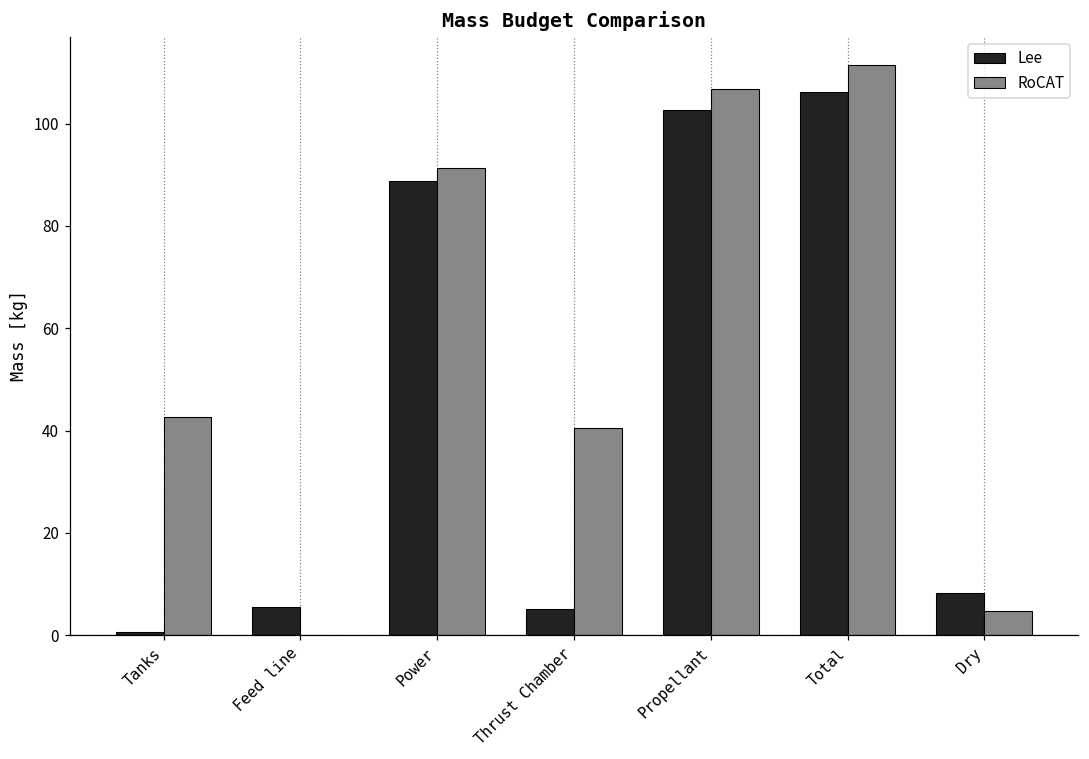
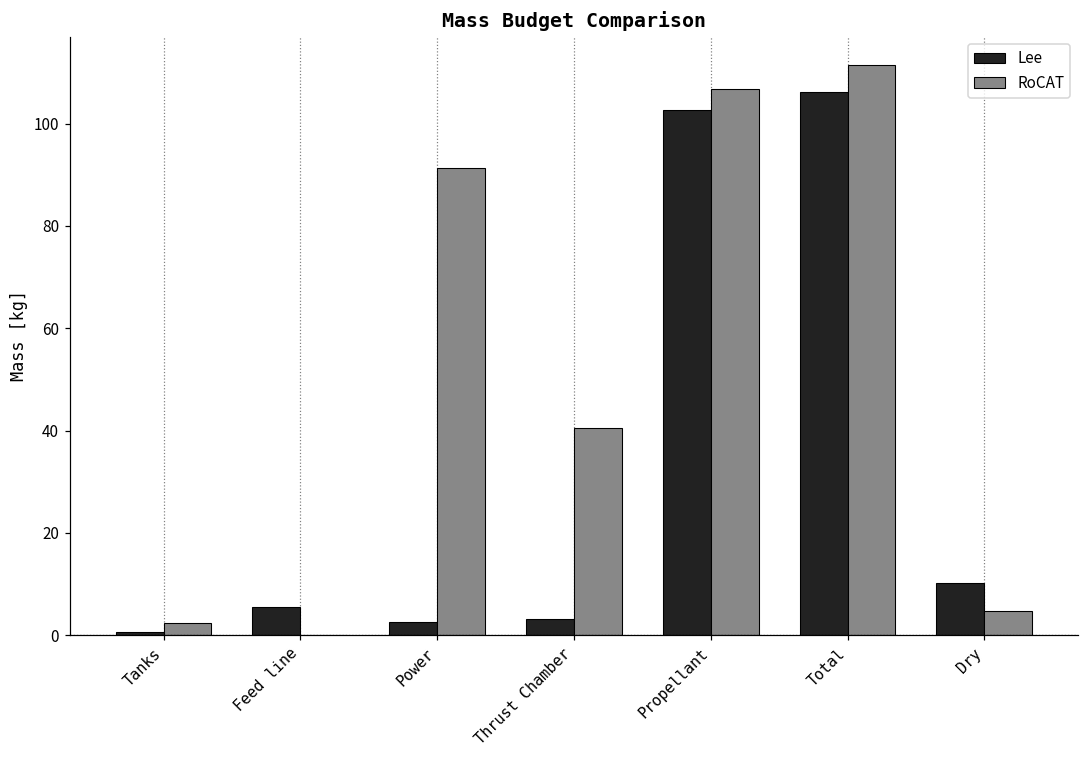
  {
    "Lee": {
      "Tanks": 1,
      "Feed line": 6,
-     "Power": 89,
-     "Thrust Chamber": 5,
+     "Power": 3,
+     "Thrust Chamber": 3,
      "Propellant": 103,
      "Total": 106,
-     "Dry": 8
+     "Dry": 10
    },
    "RoCAT": {
-     "Tanks": 43,
+     "Tanks": 2,
      "Feed line": 0,
      "Power": 91,
      "Thrust Chamber": 41,
      "Propellant": 107,
      "Total": 111,
      "Dry": 5
    }
  }
